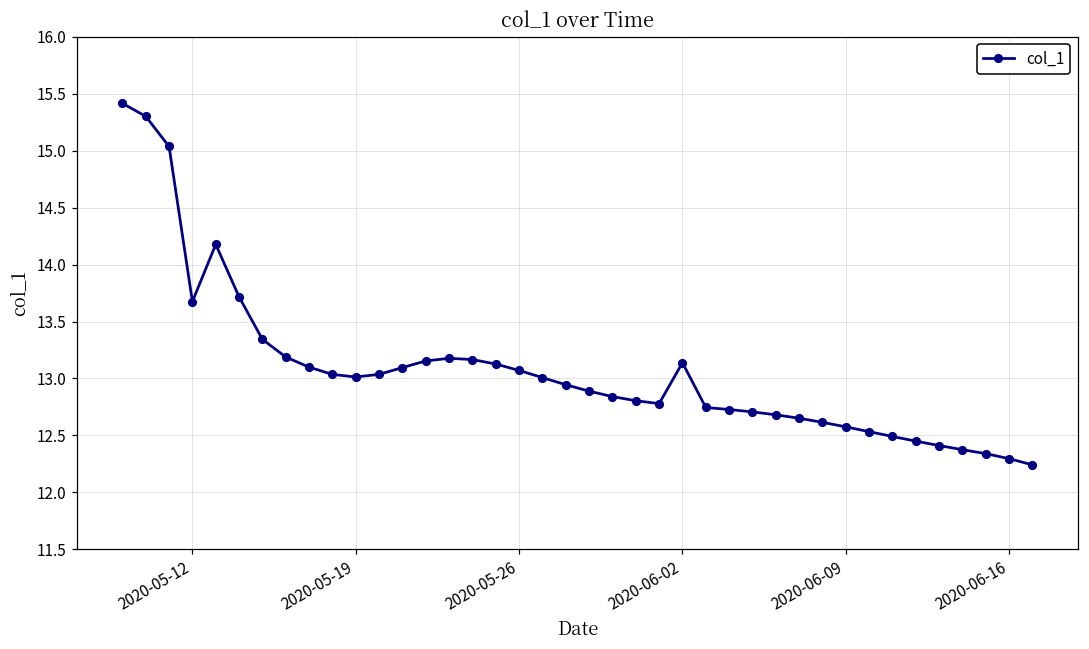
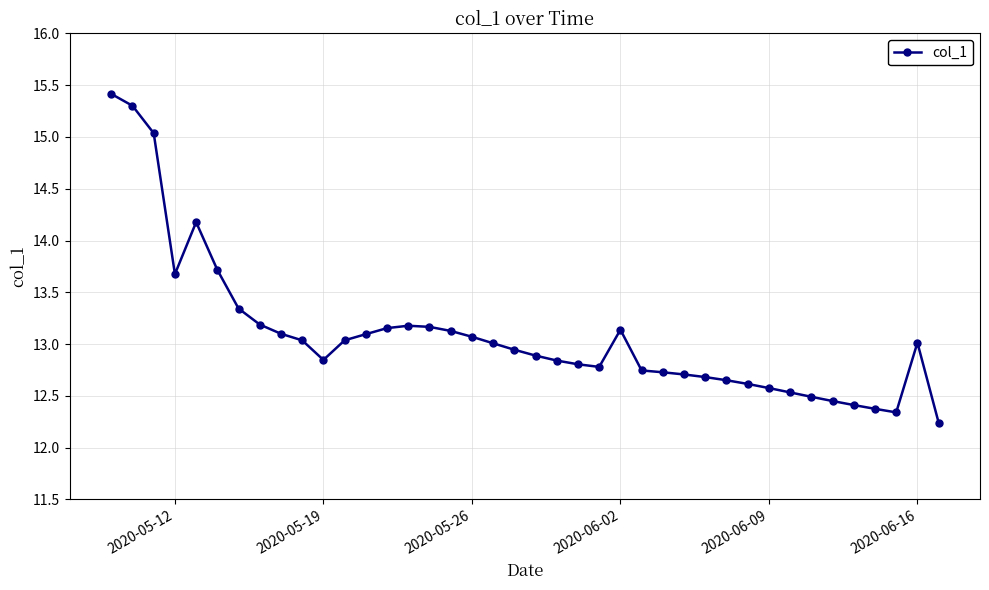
  {
    "2020-05-12": 13.68,
-   "2020-05-19": 13.01,
+   "2020-05-19": 12.85,
    "2020-05-26": 13.07,
    "2020-06-02": 13.14,
    "2020-06-09": 12.57,
-   "2020-06-16": 12.30
+   "2020-06-16": 13.01
  }
